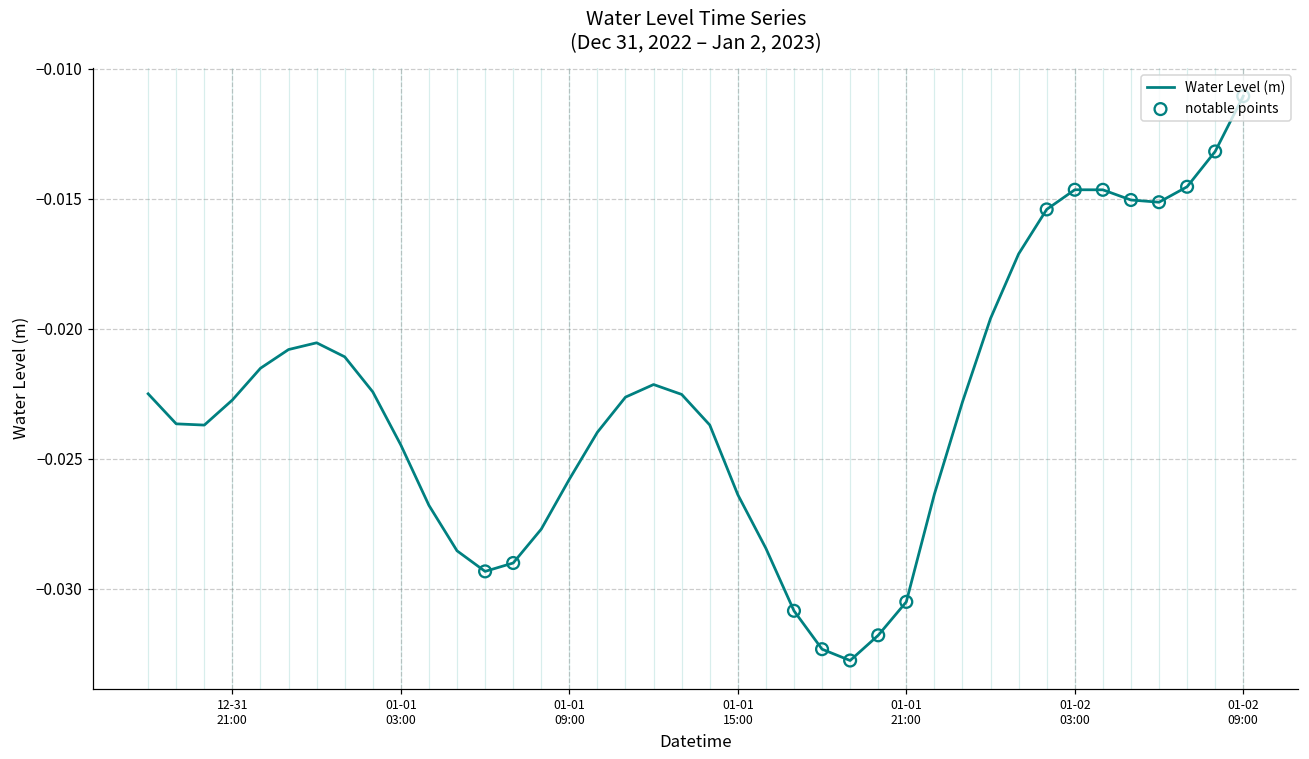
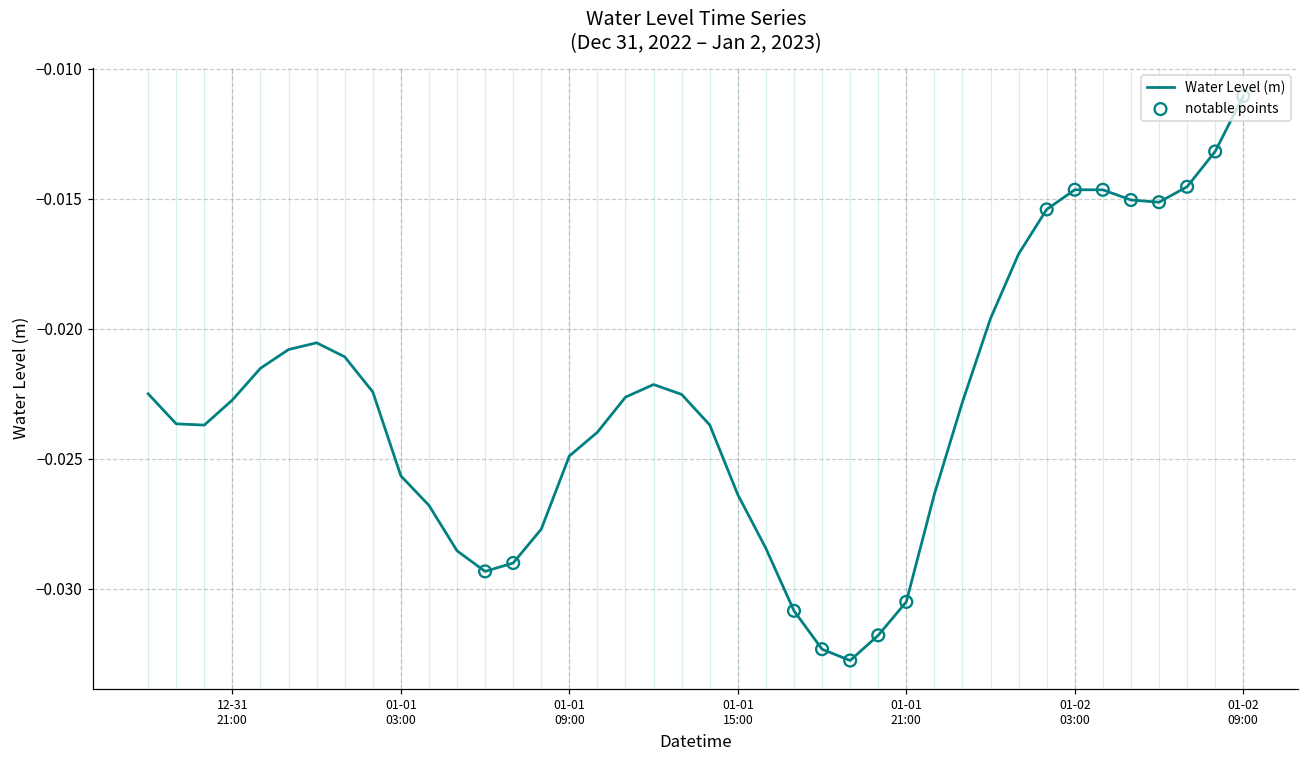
  {
    "Water Level (m)": {
      "12-31 21:00": -0.0227,
-     "01-01 03:00": -0.0245,
-     "01-01 09:00": -0.0258,
+     "01-01 03:00": -0.0257,
+     "01-01 09:00": -0.0249,
      "01-01 15:00": -0.0264
    }
  }
